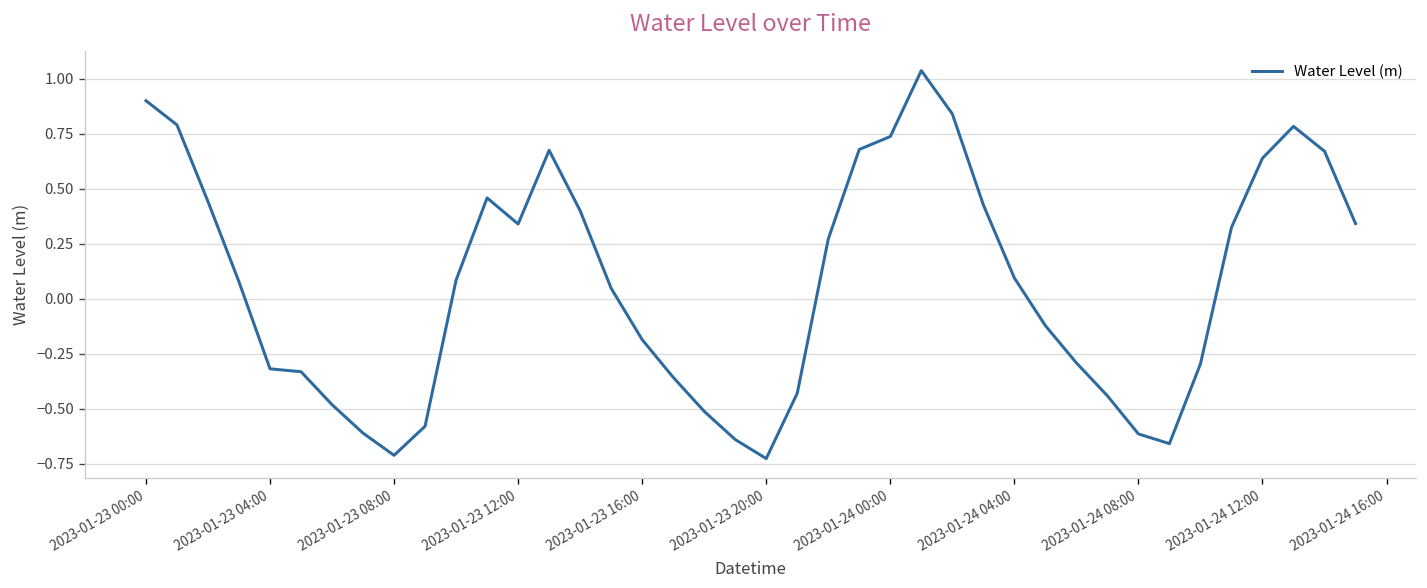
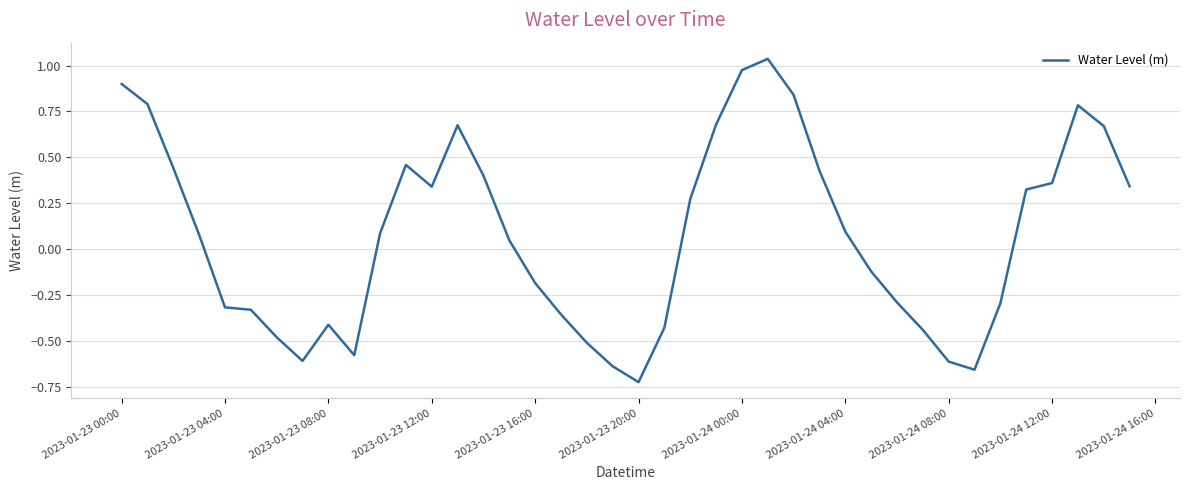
  {
    "2023-01-23 00:00": 0.90,
    "2023-01-23 04:00": -0.32,
-   "2023-01-23 08:00": -0.71,
+   "2023-01-23 08:00": -0.41,
    "2023-01-23 12:00": 0.34,
    "2023-01-23 16:00": -0.19,
    "2023-01-23 20:00": -0.73,
-   "2023-01-24 00:00": 0.74,
+   "2023-01-24 00:00": 0.98,
    "2023-01-24 04:00": 0.10,
    "2023-01-24 08:00": -0.61,
-   "2023-01-24 12:00": 0.64
+   "2023-01-24 12:00": 0.36
  }
